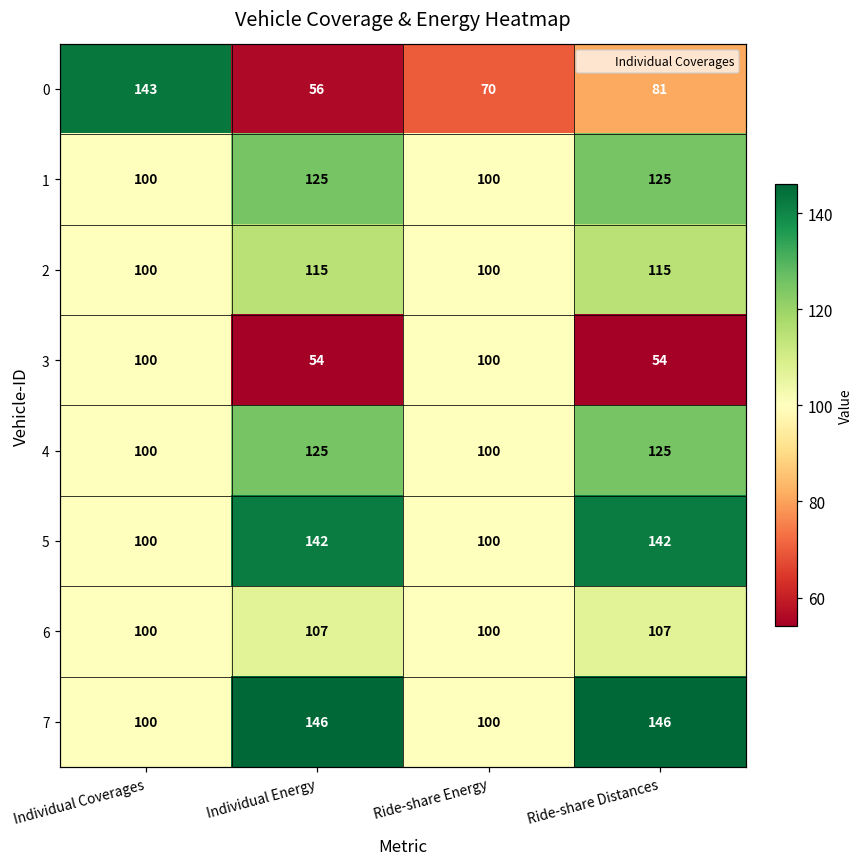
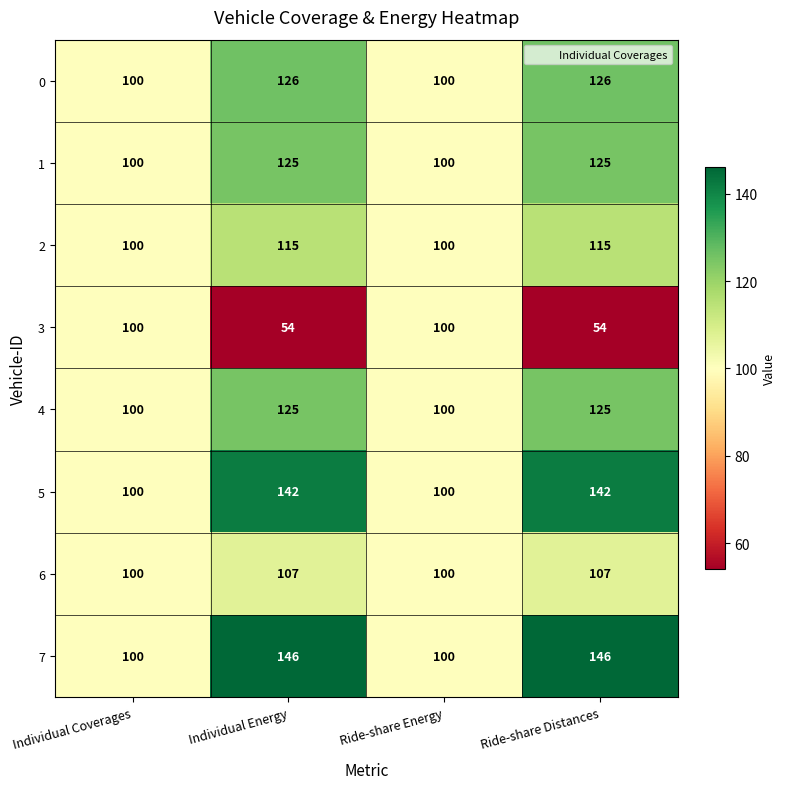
  {
    "0": {
-     "Individual Coverages": 143,
-     "Individual Energy": 56,
-     "Ride-share Energy": 70,
-     "Ride-share Distances": 81
+     "Individual Coverages": 100,
+     "Individual Energy": 126,
+     "Ride-share Energy": 100,
+     "Ride-share Distances": 126
    },
    "1": {
      "Individual Coverages": 100,
      "Individual Energy": 125,
      "Ride-share Energy": 100,
      "Ride-share Distances": 125
    },
    "2": {
      "Individual Coverages": 100,
      "Individual Energy": 115,
      "Ride-share Energy": 100,
      "Ride-share Distances": 115
    },
    "3": {
      "Individual Coverages": 100,
      "Individual Energy": 54,
      "Ride-share Energy": 100,
      "Ride-share Distances": 54
    },
    "4": {
      "Individual Coverages": 100,
      "Individual Energy": 125,
      "Ride-share Energy": 100,
      "Ride-share Distances": 125
    },
    "5": {
      "Individual Coverages": 100,
      "Individual Energy": 142,
      "Ride-share Energy": 100,
      "Ride-share Distances": 142
    },
    "6": {
      "Individual Coverages": 100,
      "Individual Energy": 107,
      "Ride-share Energy": 100,
      "Ride-share Distances": 107
    },
    "7": {
      "Individual Coverages": 100,
      "Individual Energy": 146,
      "Ride-share Energy": 100,
      "Ride-share Distances": 146
    }
  }
